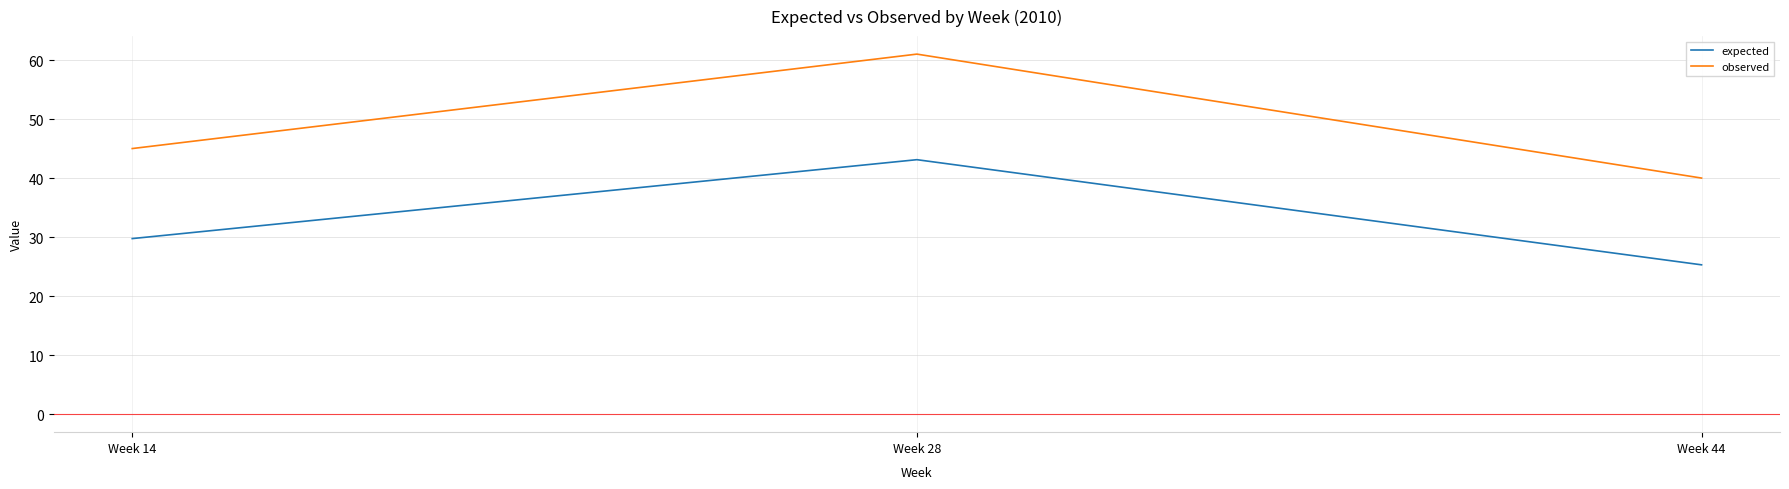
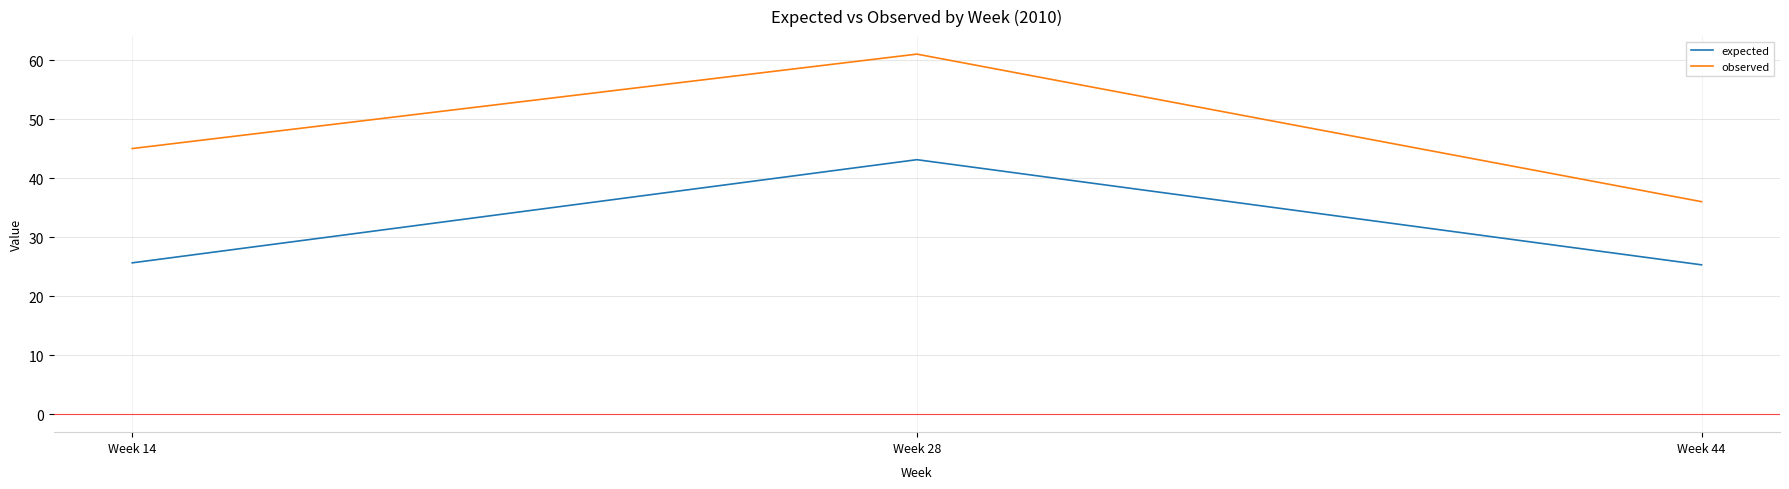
  {
    "expected": {
-     "Week 14": 30,
+     "Week 14": 26,
      "Week 28": 43,
      "Week 44": 25
    },
    "observed": {
      "Week 14": 45,
      "Week 28": 61,
-     "Week 44": 40
+     "Week 44": 36
    }
  }
